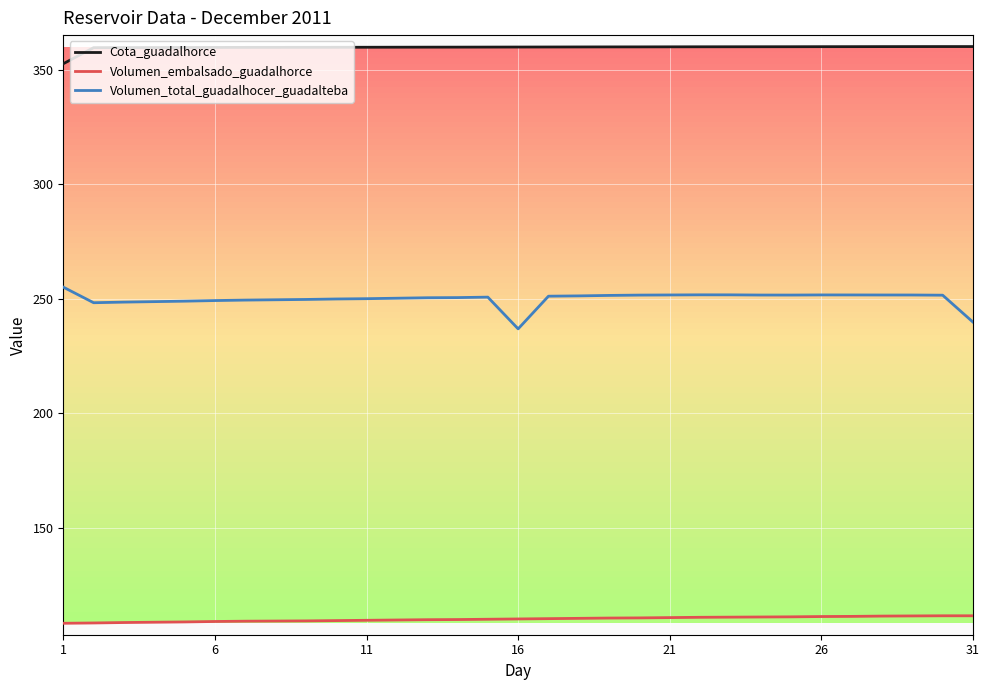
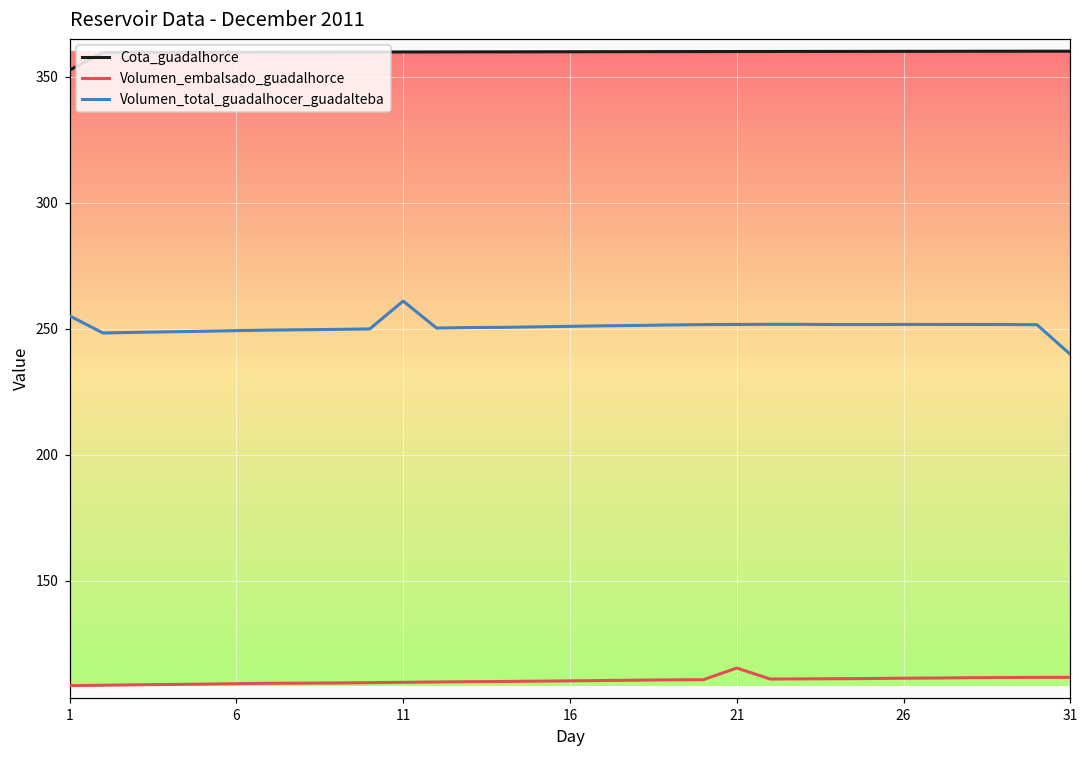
  {
    "Cota_guadalhorce": {
      "1": 353,
      "11": 360,
      "16": 360,
      "21": 360,
      "26": 360,
      "31": 360
    },
    "Volumen_embalsado_guadalhorce": {
      "1": 108,
      "6": 109,
      "11": 110,
      "16": 110,
-     "21": 111,
+     "21": 115,
      "26": 111,
      "31": 112
    },
    "Volumen_total_guadalhocer_guadalteba": {
      "1": 255,
      "6": 249,
-     "11": 250,
-     "16": 237,
+     "11": 261,
+     "16": 251,
      "21": 252,
      "26": 252,
      "31": 240
    }
  }
